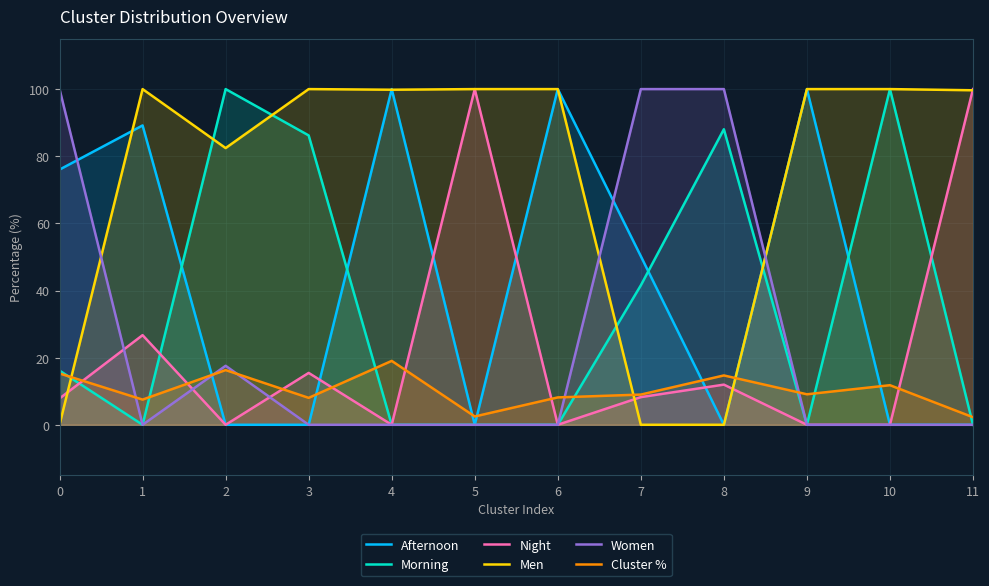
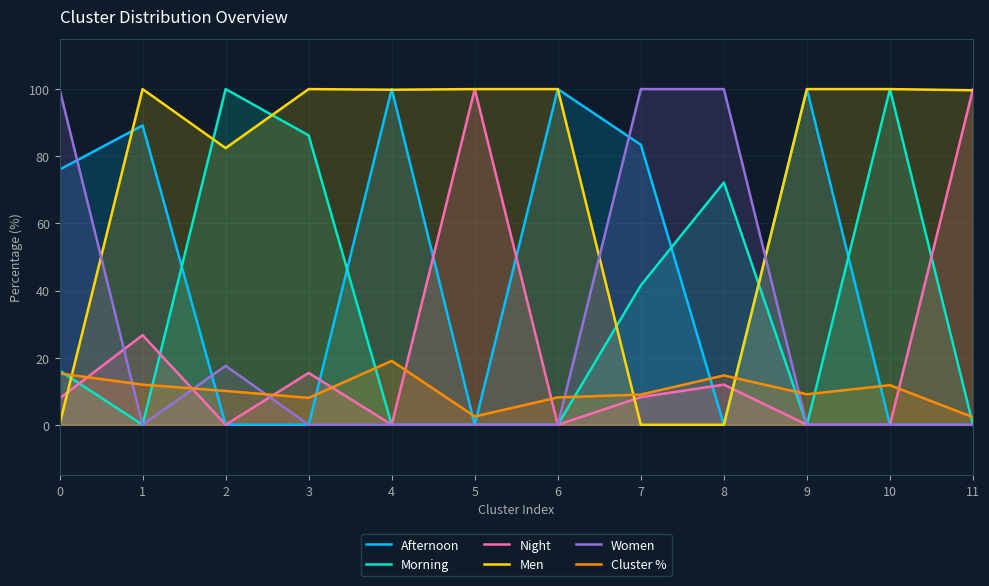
  {
    "Afternoon": {
      "0": 76,
      "1": 89,
-     "7": 50
+     "7": 83
    },
    "Morning": {
      "0": 16,
      "2": 100,
      "3": 86,
      "7": 42,
-     "8": 88
+     "8": 72
    },
    "Night": {
      "0": 8,
      "1": 27,
      "3": 15,
      "7": 8,
      "8": 12
    },
    "Men": {
      "0": 0,
      "1": 100,
      "2": 82,
      "3": 100,
      "7": 0
    },
    "Women": {
      "0": 100,
      "2": 18,
      "7": 100,
      "8": 100
    },
    "Cluster %": {
      "0": 15,
-     "1": 8,
-     "2": 16,
+     "1": 12,
+     "2": 10,
      "3": 8,
      "4": 19,
      "5": 2,
      "6": 8,
      "7": 9,
      "8": 15,
      "9": 9,
      "10": 12,
      "11": 2
    }
  }
